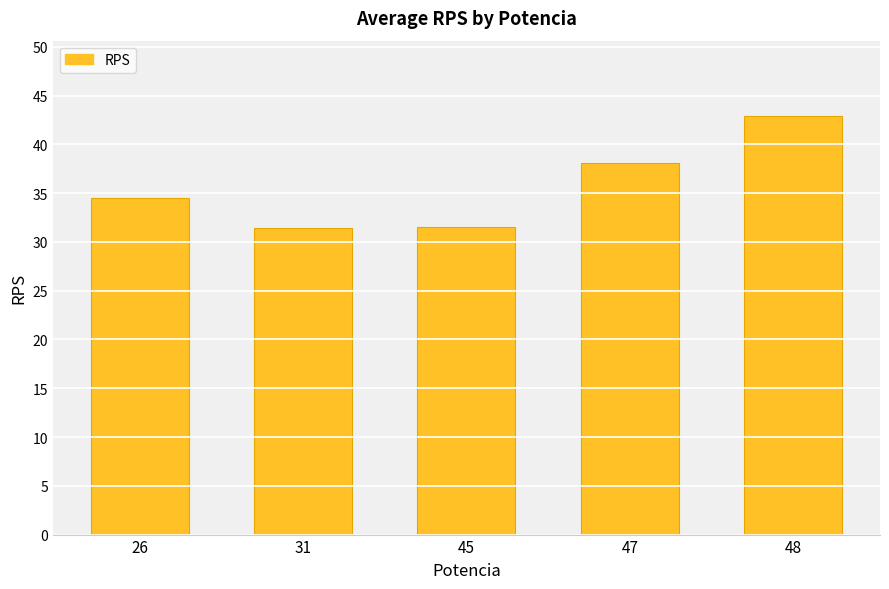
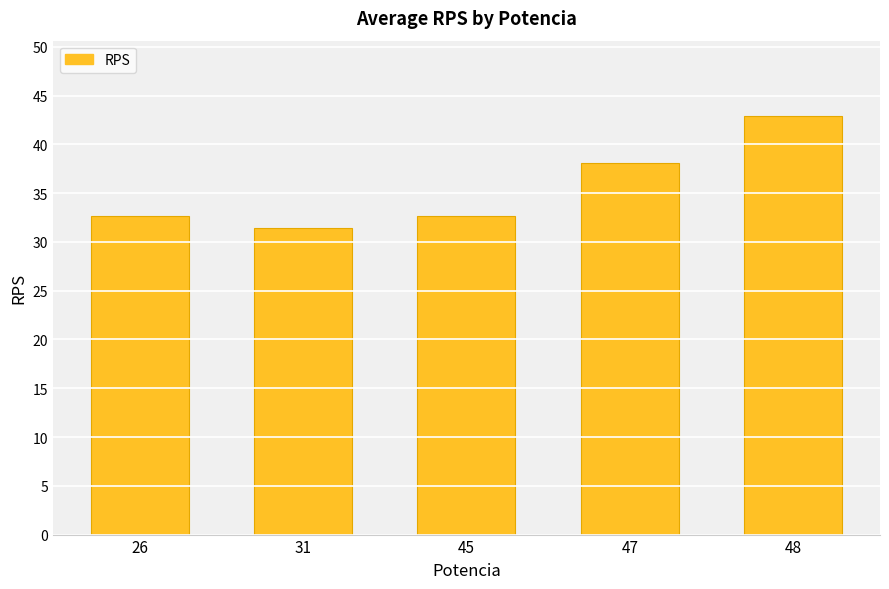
  {
-   "26": 34,
+   "26": 33,
    "31": 31,
-   "45": 32,
+   "45": 33,
    "47": 38,
    "48": 43
  }
